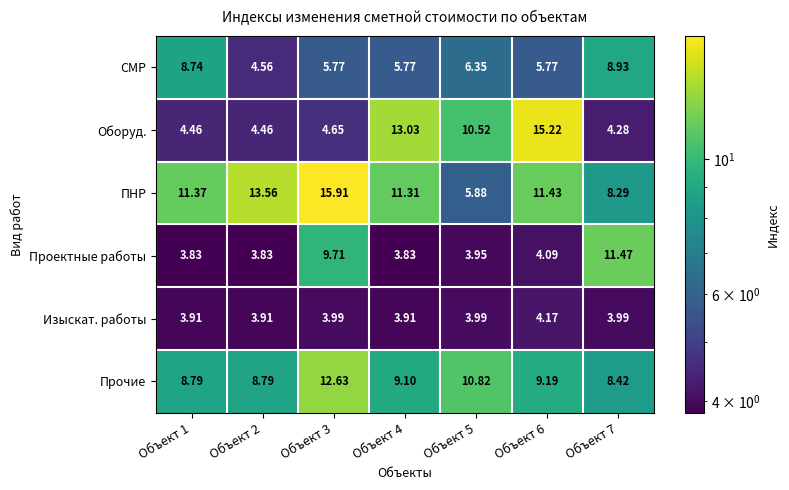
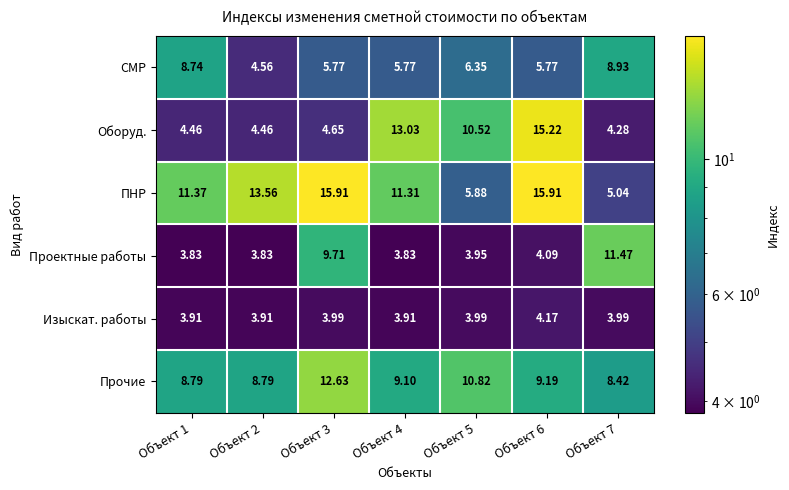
  {
    "СМР": {
      "Объект 1": 8.74,
      "Объект 2": 4.56,
      "Объект 3": 5.77,
      "Объект 4": 5.77,
      "Объект 5": 6.35,
      "Объект 6": 5.77,
      "Объект 7": 8.93
    },
    "Оборуд.": {
      "Объект 1": 4.46,
      "Объект 2": 4.46,
      "Объект 3": 4.65,
      "Объект 4": 13.03,
      "Объект 5": 10.52,
      "Объект 6": 15.22,
      "Объект 7": 4.28
    },
    "ПНР": {
      "Объект 1": 11.37,
      "Объект 2": 13.56,
      "Объект 3": 15.91,
      "Объект 4": 11.31,
      "Объект 5": 5.88,
-     "Объект 6": 11.43,
-     "Объект 7": 8.29
+     "Объект 6": 15.91,
+     "Объект 7": 5.04
    },
    "Проектные работы": {
      "Объект 1": 3.83,
      "Объект 2": 3.83,
      "Объект 3": 9.71,
      "Объект 4": 3.83,
      "Объект 5": 3.95,
      "Объект 6": 4.09,
      "Объект 7": 11.47
    },
    "Изыскат. работы": {
      "Объект 1": 3.91,
      "Объект 2": 3.91,
      "Объект 3": 3.99,
      "Объект 4": 3.91,
      "Объект 5": 3.99,
      "Объект 6": 4.17,
      "Объект 7": 3.99
    },
    "Прочие": {
      "Объект 1": 8.79,
      "Объект 2": 8.79,
      "Объект 3": 12.63,
      "Объект 4": 9.10,
      "Объект 5": 10.82,
      "Объект 6": 9.19,
      "Объект 7": 8.42
    }
  }
